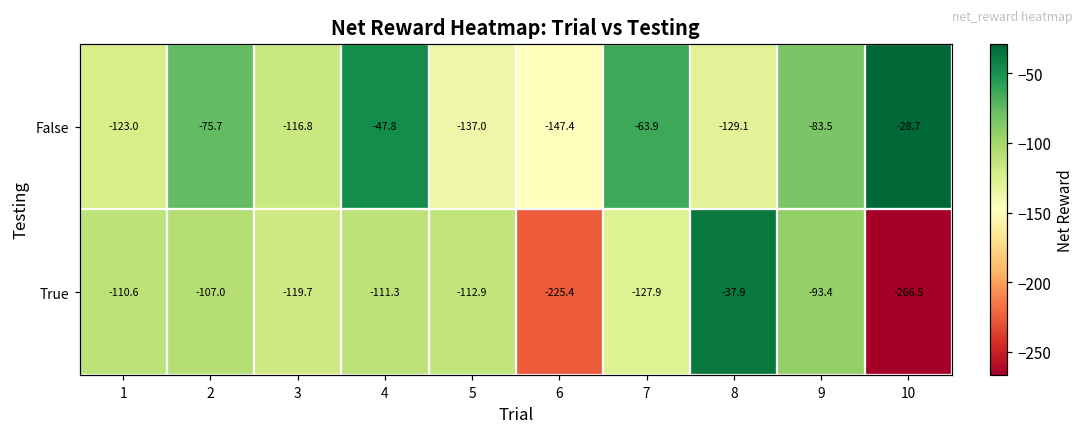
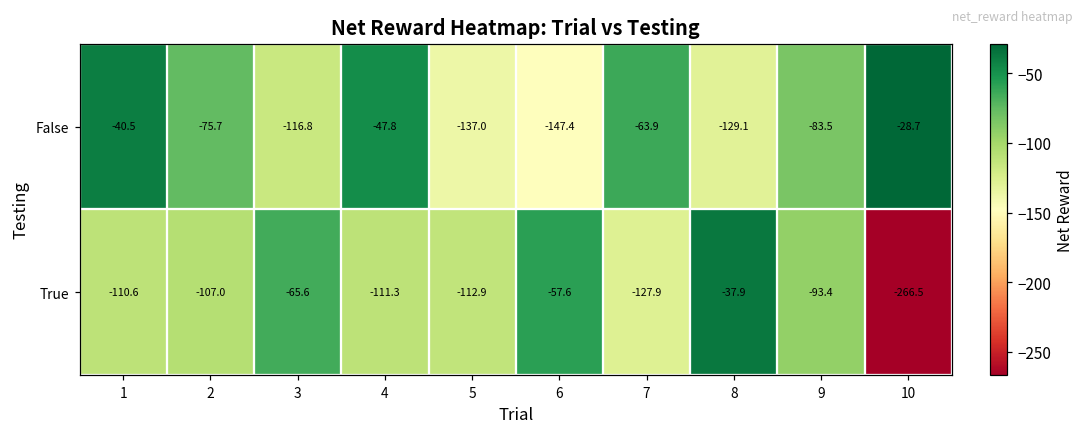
  {
    "False": {
-     "1": -123.0,
+     "1": -40.5,
      "2": -75.7,
      "3": -116.8,
      "4": -47.8,
      "5": -137.0,
      "6": -147.4,
      "7": -63.9,
      "8": -129.1,
      "9": -83.5,
      "10": -28.7
    },
    "True": {
      "1": -110.6,
      "2": -107.0,
-     "3": -119.7,
+     "3": -65.6,
      "4": -111.3,
      "5": -112.9,
-     "6": -225.4,
+     "6": -57.6,
      "7": -127.9,
      "8": -37.9,
      "9": -93.4,
      "10": -266.5
    }
  }
